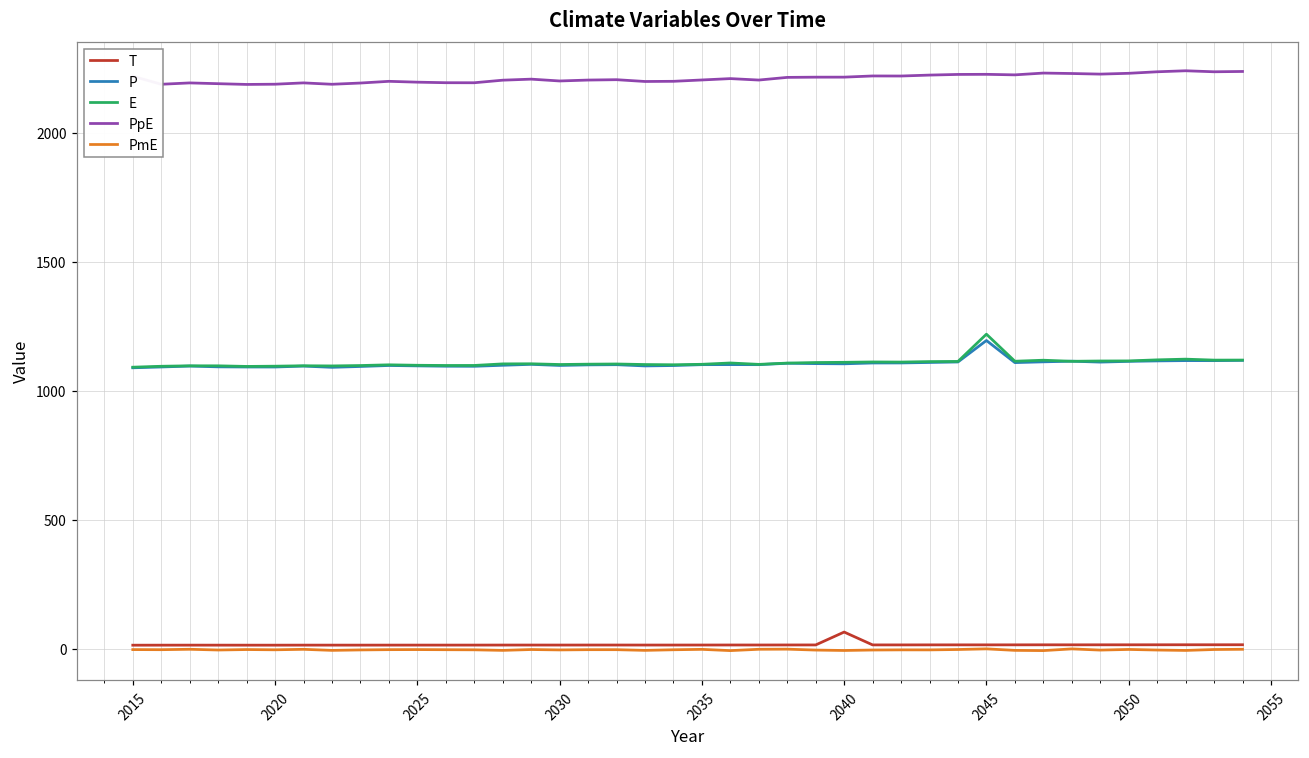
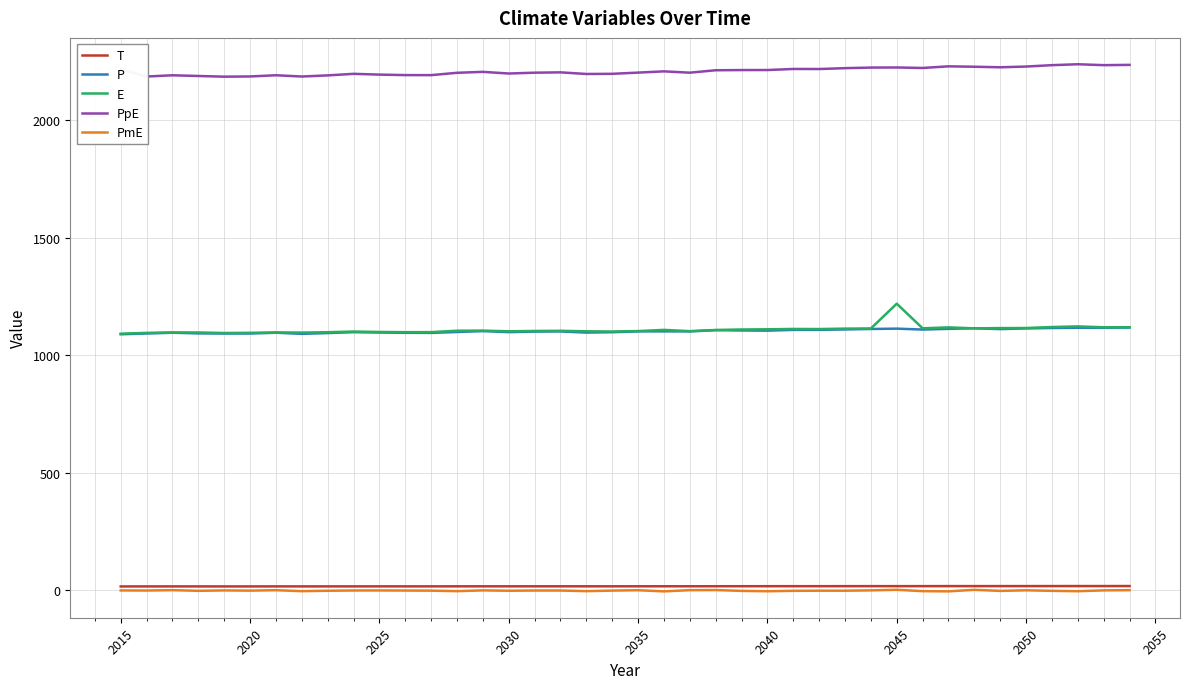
  {
    "T": {
      "2015": 10,
      "2020": 10,
      "2025": 20,
      "2030": 20,
      "2035": 20,
-     "2040": 70,
+     "2040": 20,
      "2045": 20,
      "2050": 20
    },
    "P": {
-     "2045": 1190
+     "2045": 1110
    },
    "E": {
      "2045": 1220
    },
    "PpE": {
      "2020": 2190,
      "2025": 2190,
      "2030": 2200,
      "2035": 2200,
      "2040": 2210,
      "2045": 2230,
      "2050": 2230
    },
    "PmE": {
      "2015": 0,
      "2020": 0,
      "2025": 0,
      "2030": 0,
      "2035": 0,
      "2040": -10,
      "2045": 0,
      "2050": 0
    }
  }
